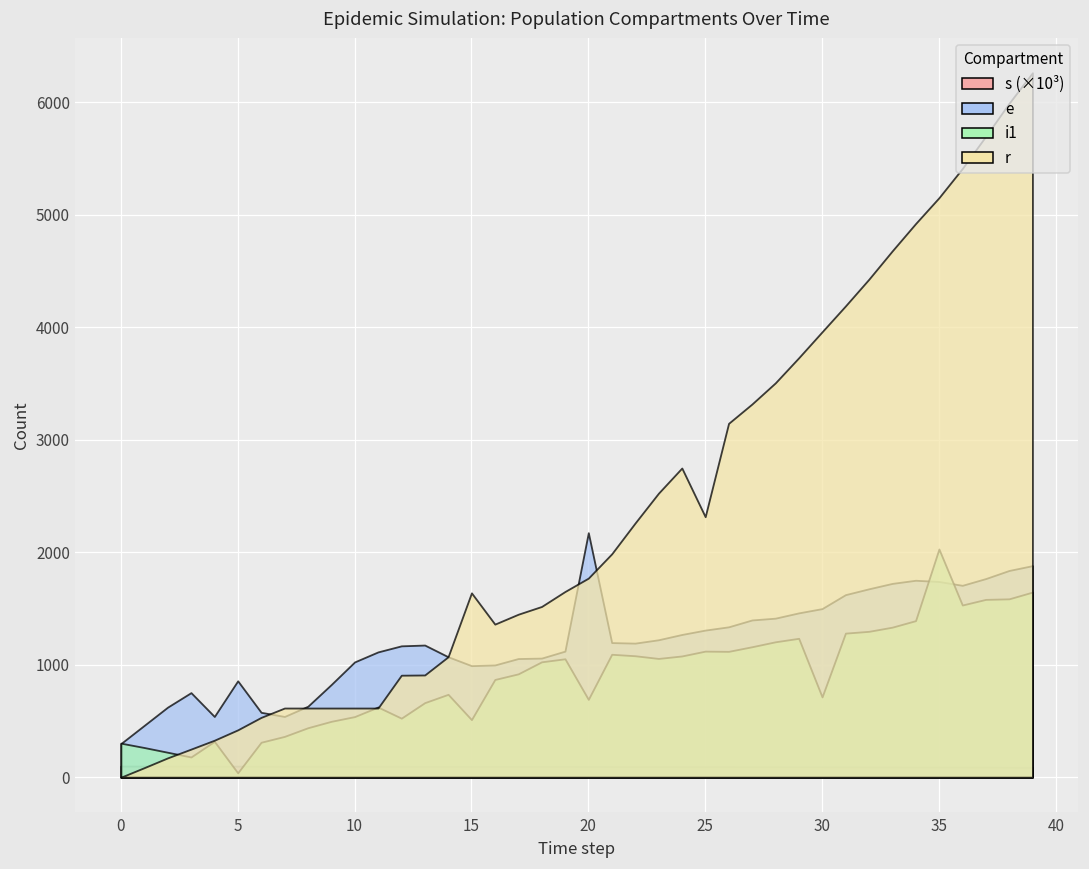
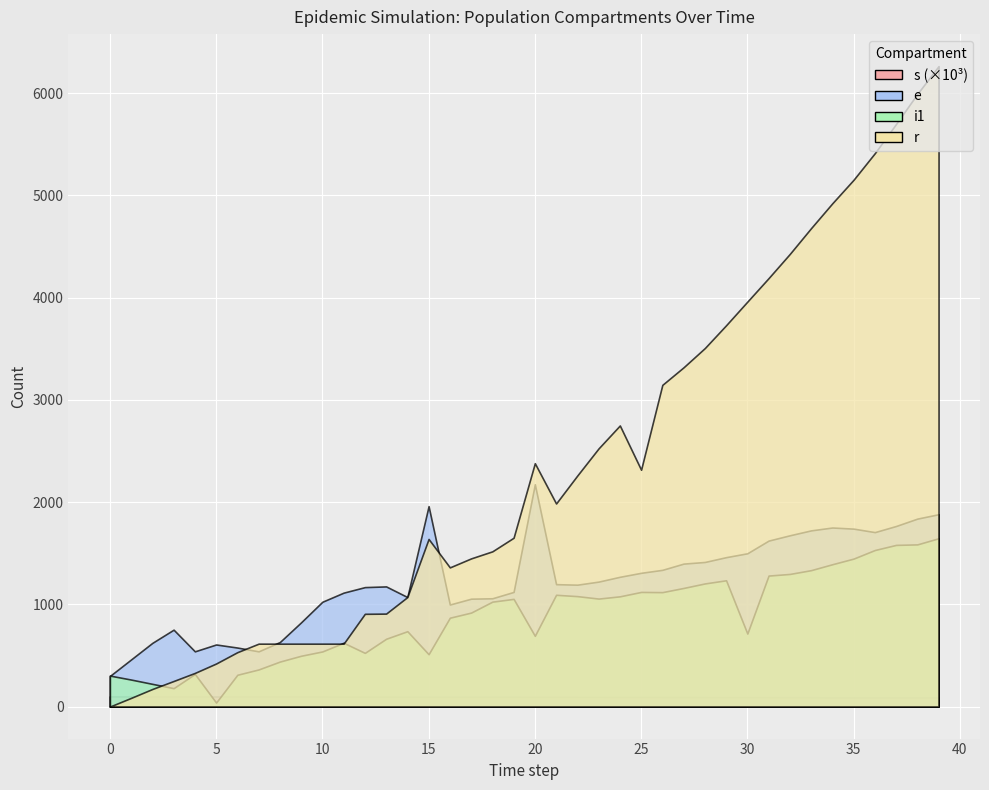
  {
    "s (×10³)": {
      "0": 100,
      "5": 100,
      "10": 100,
      "15": 100,
      "20": 100,
      "25": 90,
      "30": 90,
      "35": 90
    },
    "e": {
-     "5": 860,
+     "5": 610,
      "10": 1030,
-     "15": 990,
+     "15": 1960,
      "20": 2170,
      "25": 1310,
      "30": 1500,
      "35": 1740
    },
    "i1": {
      "5": 40,
      "10": 540,
      "15": 510,
      "20": 690,
      "25": 1120,
      "30": 710,
-     "35": 2030
+     "35": 1450
    },
    "r": {
      "0": 0,
      "5": 420,
      "10": 620,
      "15": 1640,
-     "20": 1770,
+     "20": 2380,
      "25": 2320,
      "30": 3960,
      "35": 5150
    }
  }
